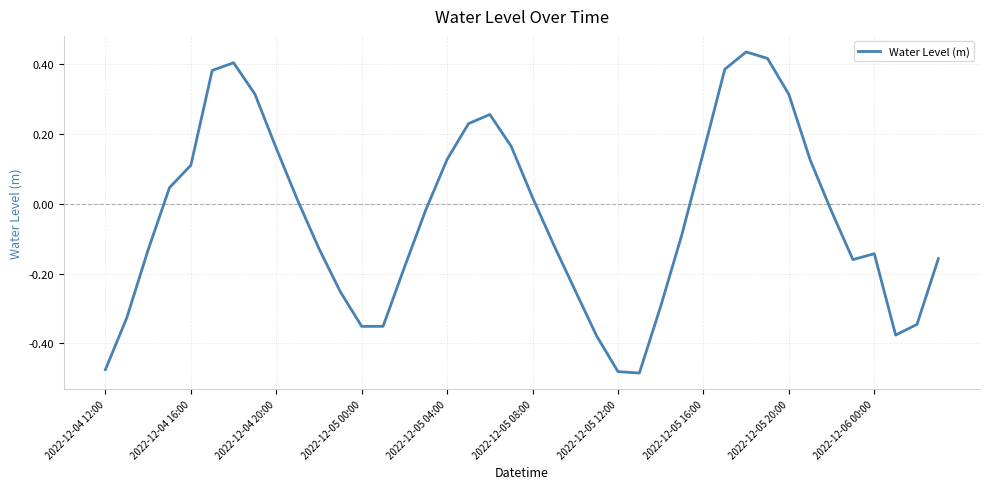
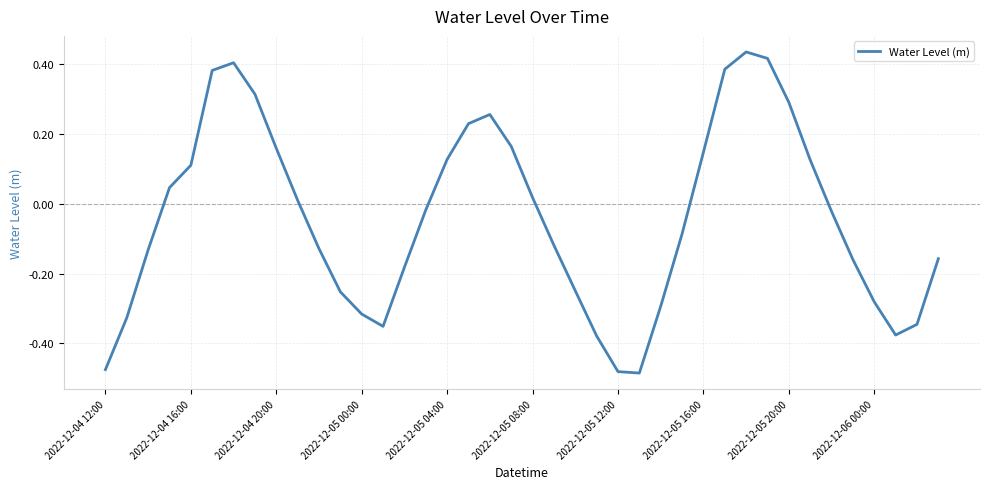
  {
    "2022-12-04 12:00": -0.47,
    "2022-12-04 16:00": 0.11,
    "2022-12-04 20:00": 0.16,
-   "2022-12-05 00:00": -0.35,
+   "2022-12-05 00:00": -0.32,
    "2022-12-05 04:00": 0.13,
    "2022-12-05 08:00": 0.02,
    "2022-12-05 12:00": -0.48,
    "2022-12-05 16:00": 0.15,
-   "2022-12-05 20:00": 0.31,
-   "2022-12-06 00:00": -0.14
+   "2022-12-05 20:00": 0.29,
+   "2022-12-06 00:00": -0.28
  }
